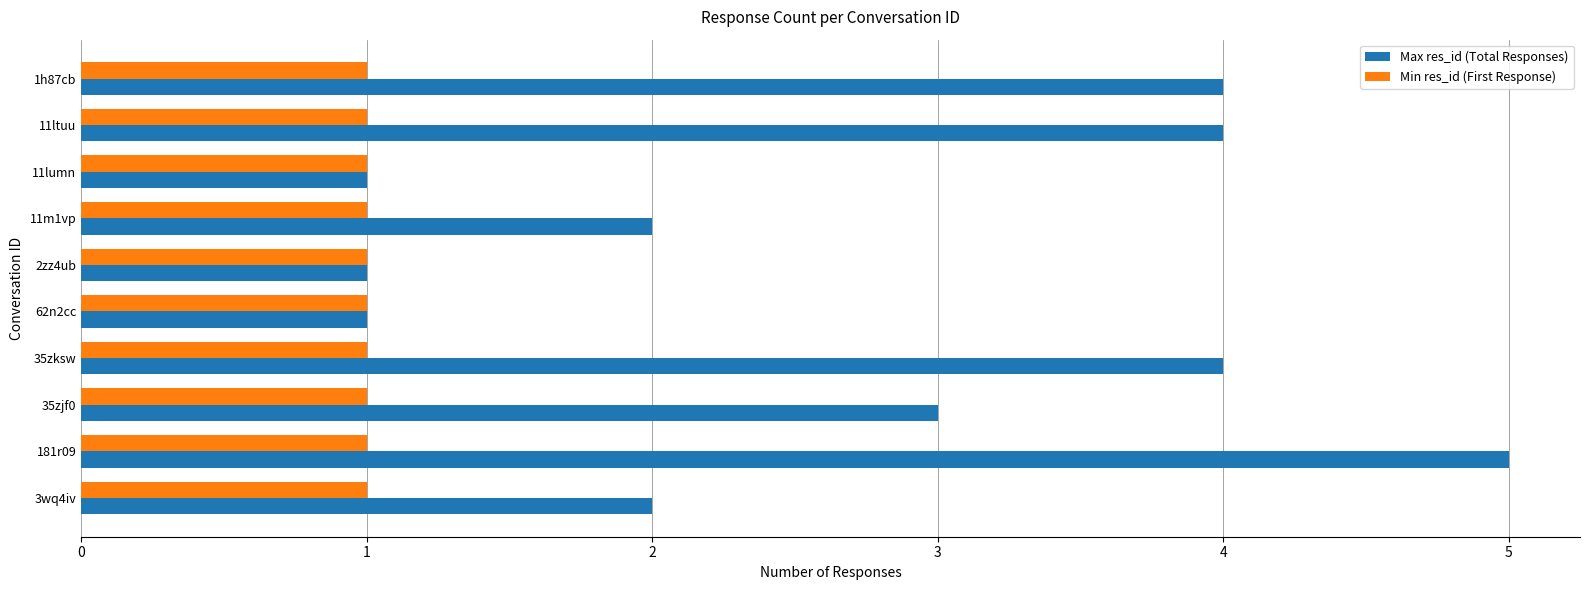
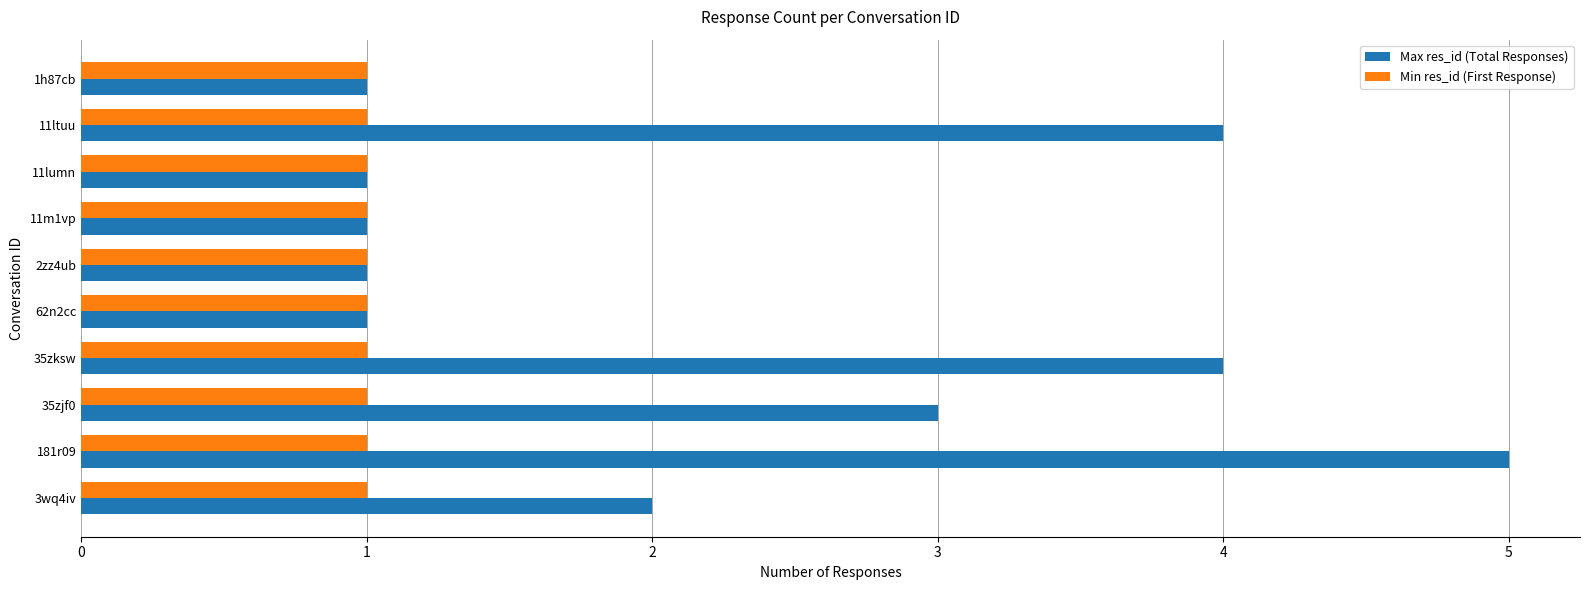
  {
    "Max res_id (Total Responses)": {
-     "1h87cb": 4,
+     "1h87cb": 1,
      "11ltuu": 4,
      "11lumn": 1,
-     "11m1vp": 2,
+     "11m1vp": 1,
      "2zz4ub": 1,
      "62n2cc": 1,
      "35zksw": 4,
      "35zjf0": 3,
      "181r09": 5,
      "3wq4iv": 2
    },
    "Min res_id (First Response)": {
      "1h87cb": 1,
      "11ltuu": 1,
      "11lumn": 1,
      "11m1vp": 1,
      "2zz4ub": 1,
      "62n2cc": 1,
      "35zksw": 1,
      "35zjf0": 1,
      "181r09": 1,
      "3wq4iv": 1
    }
  }
